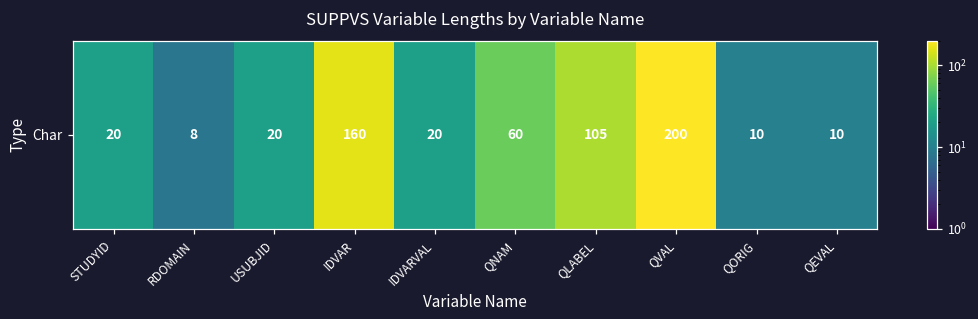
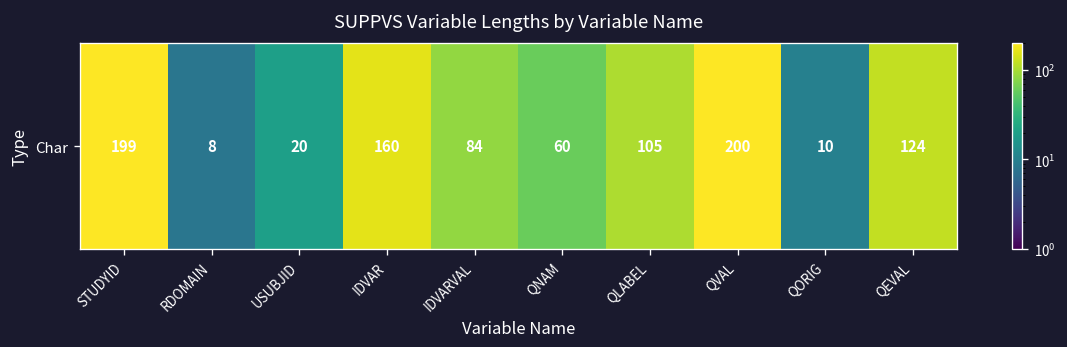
  {
    "Char": {
-     "STUDYID": 20,
+     "STUDYID": 199,
      "RDOMAIN": 8,
      "USUBJID": 20,
      "IDVAR": 160,
-     "IDVARVAL": 20,
+     "IDVARVAL": 84,
      "QNAM": 60,
      "QLABEL": 105,
      "QVAL": 200,
      "QORIG": 10,
-     "QEVAL": 10
+     "QEVAL": 124
    }
  }
